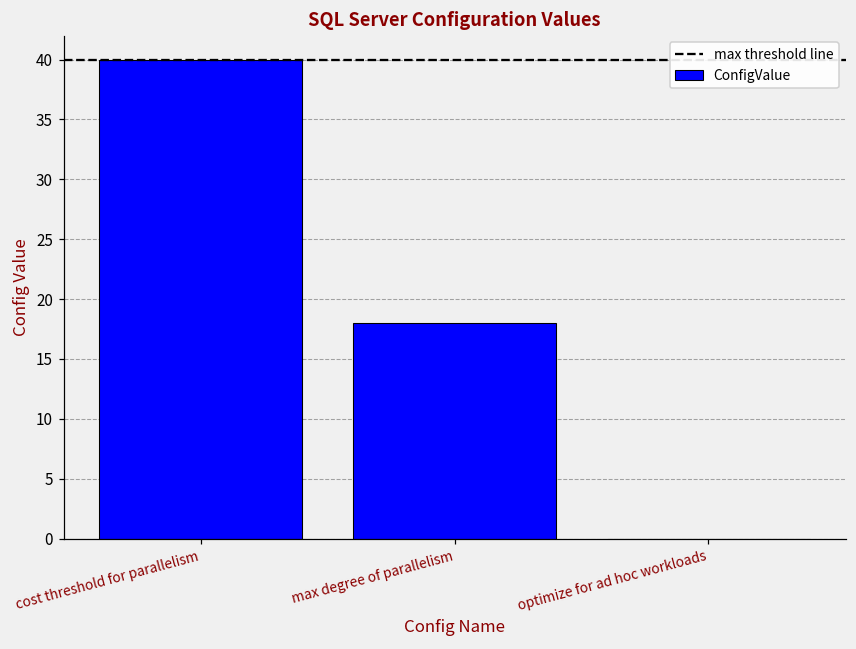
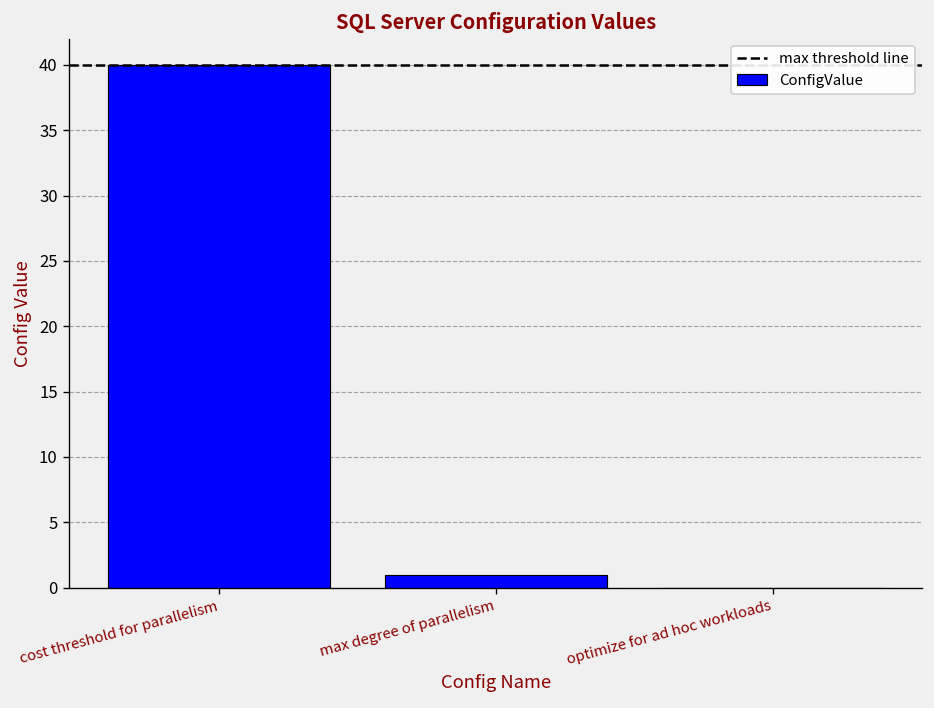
  {
    "cost threshold for parallelism": 40,
-   "max degree of parallelism": 18,
+   "max degree of parallelism": 1,
    "optimize for ad hoc workloads": 0
  }
